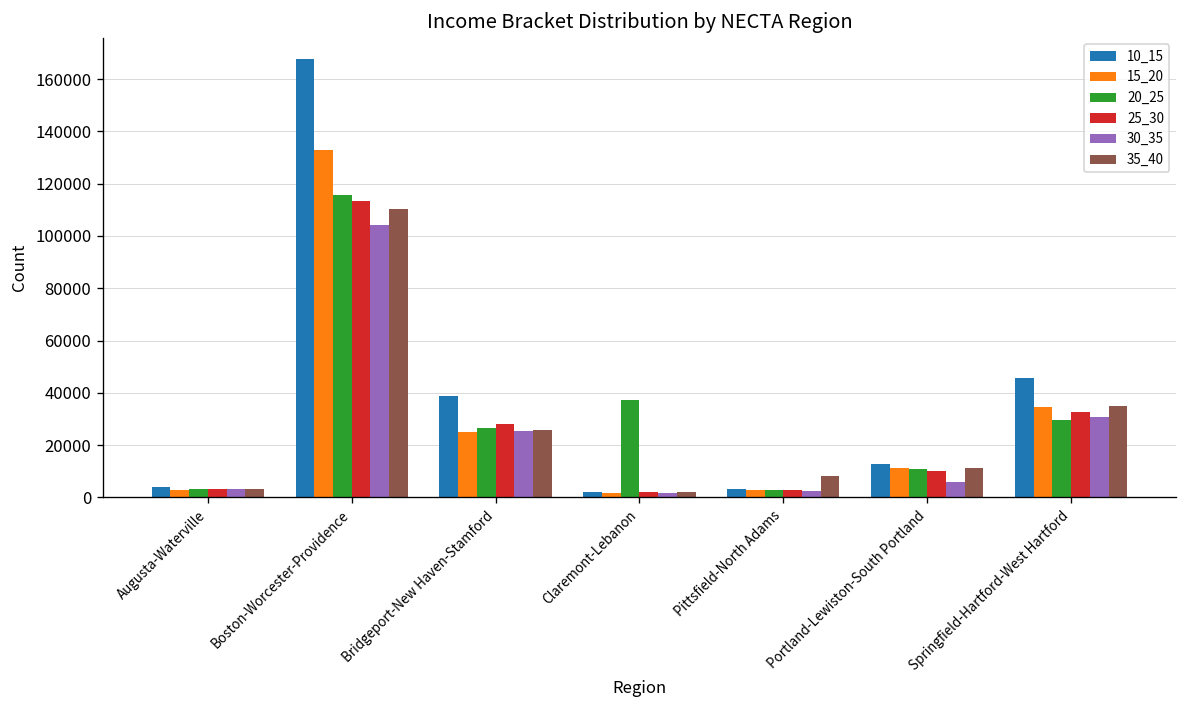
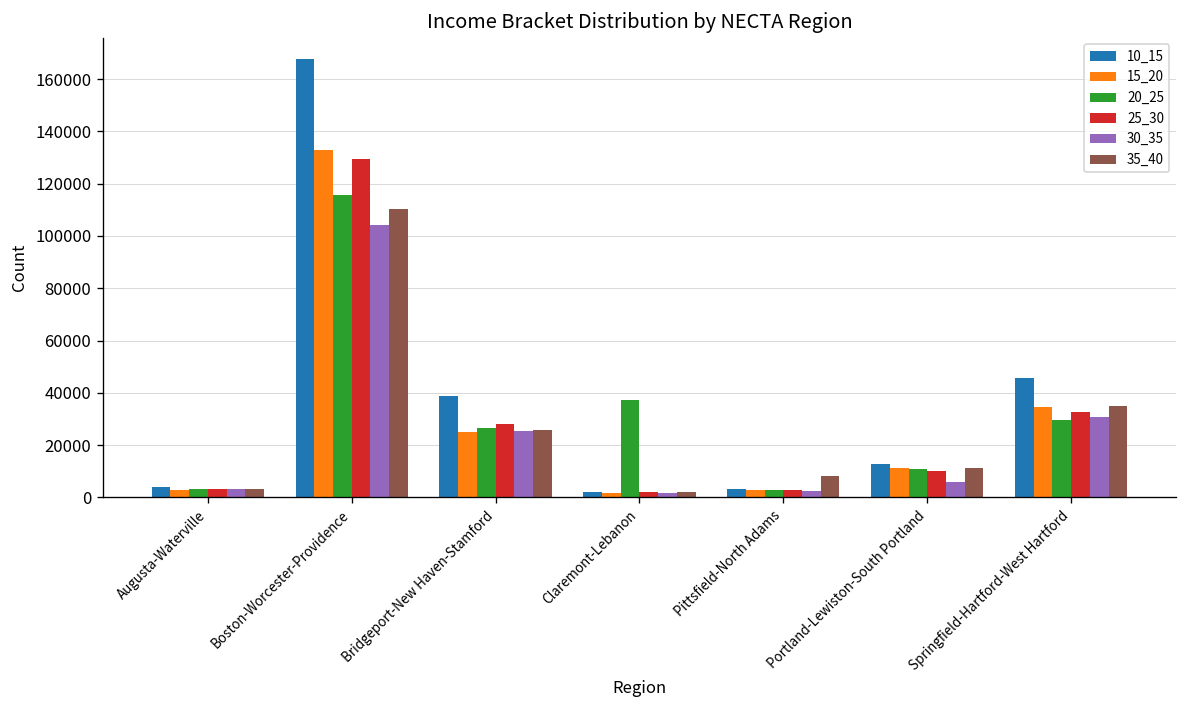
  {
    "10_15": {
      "Augusta-Waterville": 4000,
      "Boston-Worcester-Providence": 168000,
      "Bridgeport-New Haven-Stamford": 39000,
      "Claremont-Lebanon": 2000,
      "Pittsfield-North Adams": 3000,
      "Portland-Lewiston-South Portland": 13000,
      "Springfield-Hartford-West Hartford": 46000
    },
    "15_20": {
      "Augusta-Waterville": 3000,
      "Boston-Worcester-Providence": 133000,
      "Bridgeport-New Haven-Stamford": 25000,
      "Claremont-Lebanon": 2000,
      "Pittsfield-North Adams": 3000,
      "Portland-Lewiston-South Portland": 11000,
      "Springfield-Hartford-West Hartford": 35000
    },
    "20_25": {
      "Augusta-Waterville": 3000,
      "Boston-Worcester-Providence": 116000,
      "Bridgeport-New Haven-Stamford": 26000,
      "Claremont-Lebanon": 37000,
      "Pittsfield-North Adams": 3000,
      "Portland-Lewiston-South Portland": 11000,
      "Springfield-Hartford-West Hartford": 30000
    },
    "25_30": {
      "Augusta-Waterville": 3000,
-     "Boston-Worcester-Providence": 113000,
+     "Boston-Worcester-Providence": 129000,
      "Bridgeport-New Haven-Stamford": 28000,
      "Claremont-Lebanon": 2000,
      "Pittsfield-North Adams": 3000,
      "Portland-Lewiston-South Portland": 10000,
      "Springfield-Hartford-West Hartford": 33000
    },
    "30_35": {
      "Augusta-Waterville": 3000,
      "Boston-Worcester-Providence": 104000,
      "Bridgeport-New Haven-Stamford": 25000,
      "Claremont-Lebanon": 2000,
      "Pittsfield-North Adams": 3000,
      "Portland-Lewiston-South Portland": 6000,
      "Springfield-Hartford-West Hartford": 31000
    },
    "35_40": {
      "Augusta-Waterville": 3000,
      "Boston-Worcester-Providence": 110000,
      "Bridgeport-New Haven-Stamford": 26000,
      "Claremont-Lebanon": 2000,
      "Pittsfield-North Adams": 8000,
      "Portland-Lewiston-South Portland": 11000,
      "Springfield-Hartford-West Hartford": 35000
    }
  }
